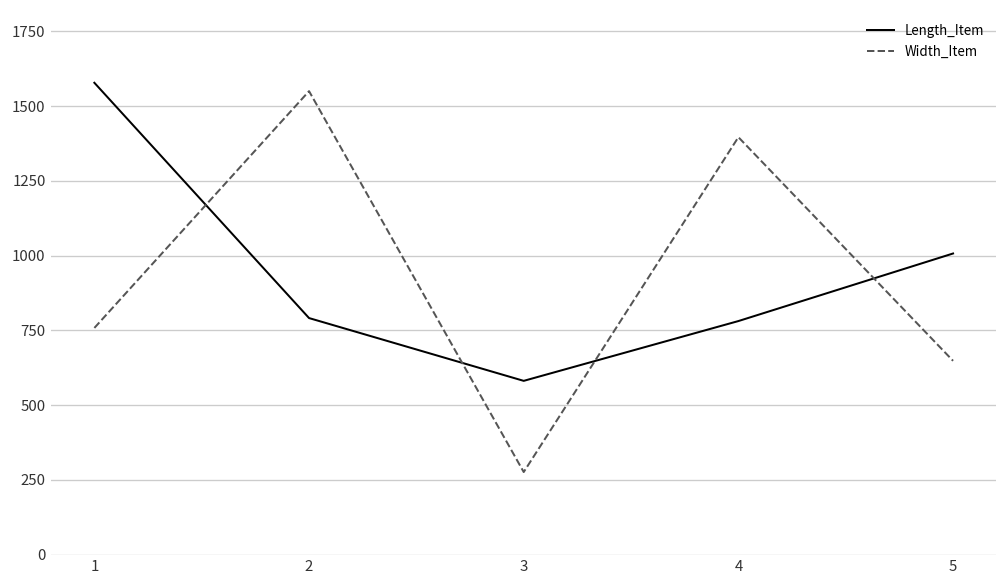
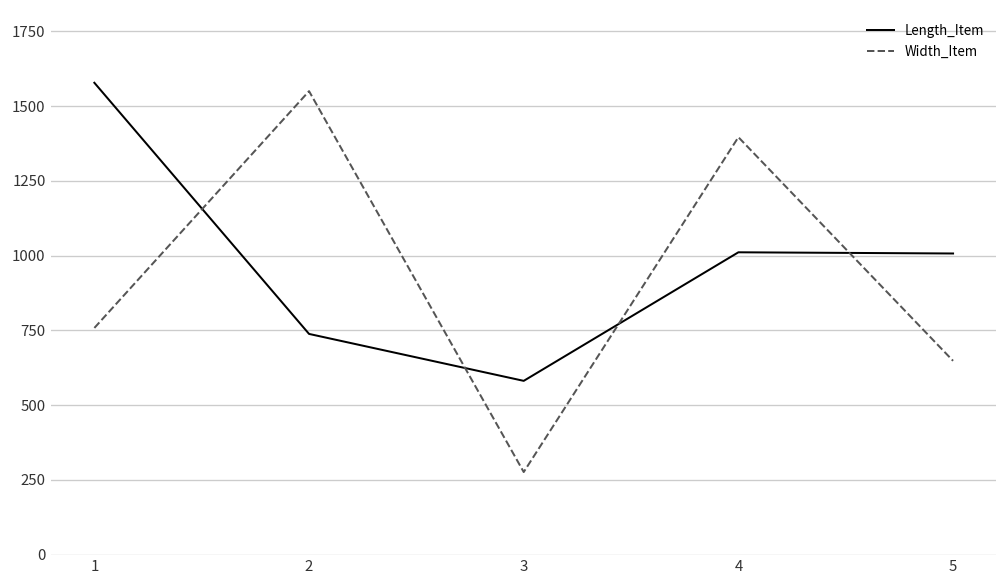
  {
    "Length_Item": {
      "1": 1580,
-     "2": 790,
+     "2": 740,
      "3": 580,
-     "4": 780,
+     "4": 1010,
      "5": 1010
    },
    "Width_Item": {
      "1": 760,
      "2": 1550,
      "3": 280,
      "4": 1400,
      "5": 650
    }
  }
